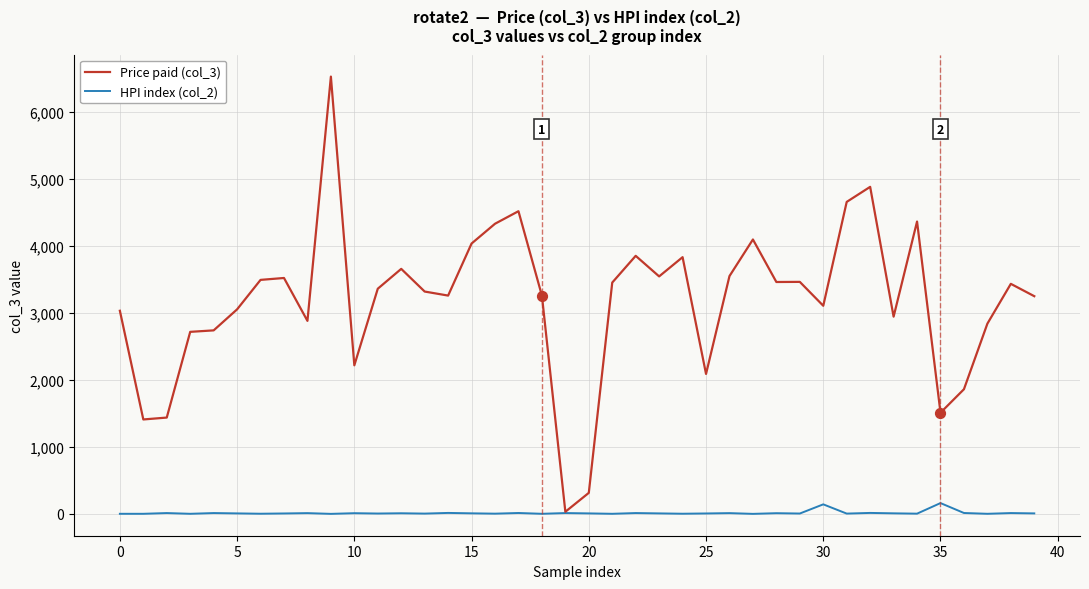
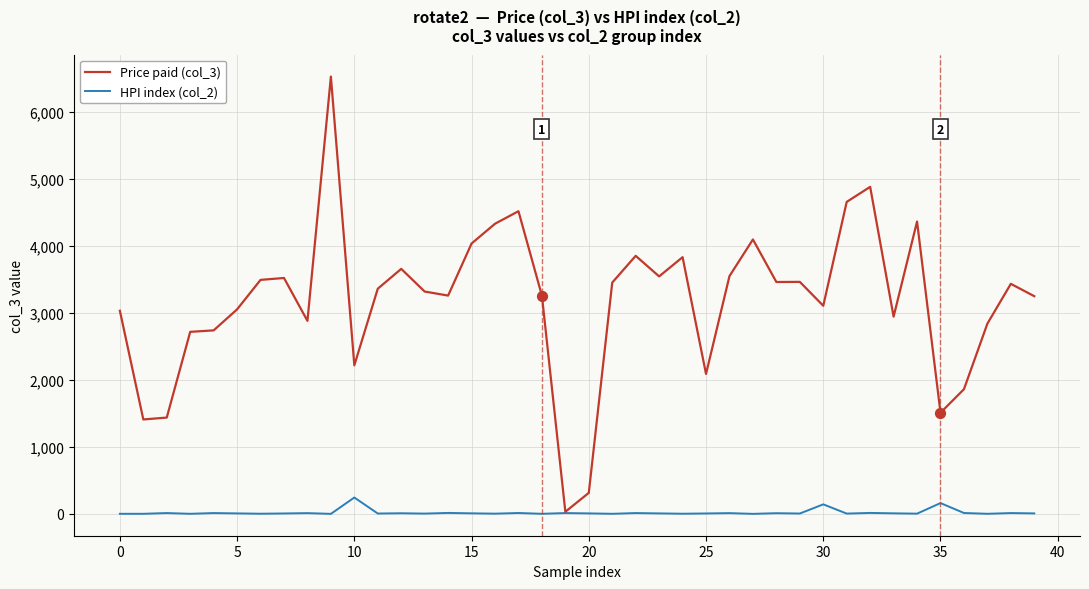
  {
    "HPI index (col_2)": {
      "0": 0,
      "5": 0,
-     "10": 0,
+     "10": 200,
      "15": 0,
      "20": 0,
      "25": 0,
      "30": 100,
      "35": 200
    }
  }
